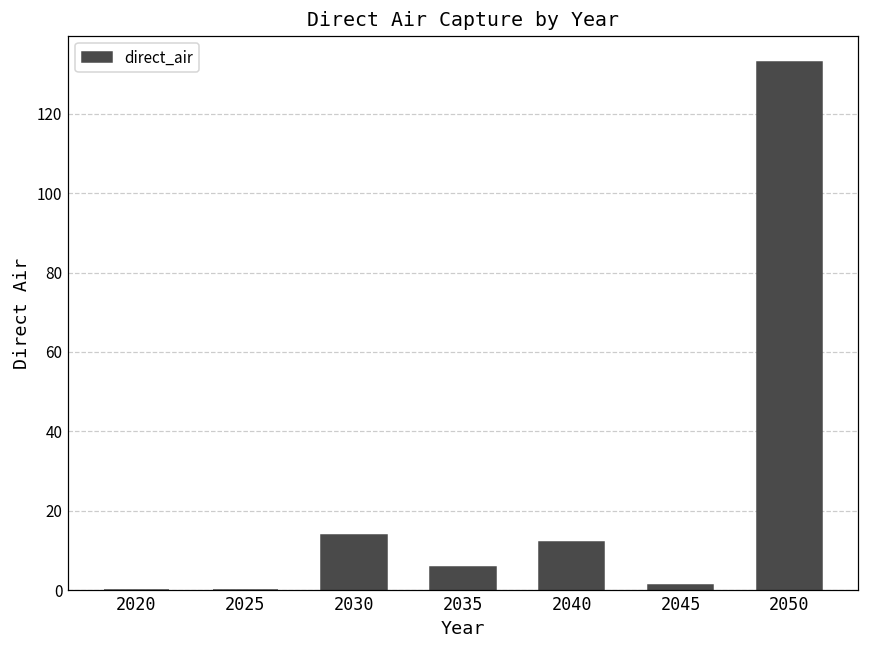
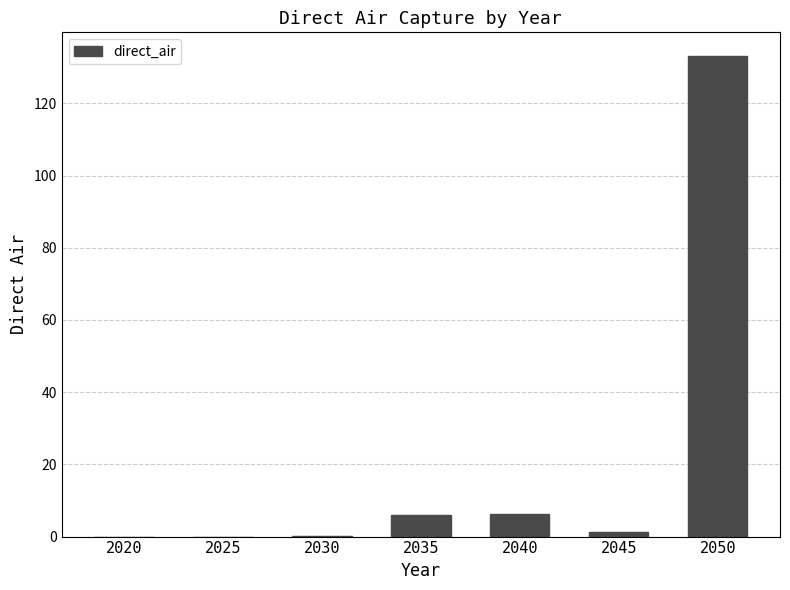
  {
-   "2030": 14,
+   "2030": 0,
    "2035": 6,
-   "2040": 12,
+   "2040": 6,
    "2045": 1,
    "2050": 133
  }
